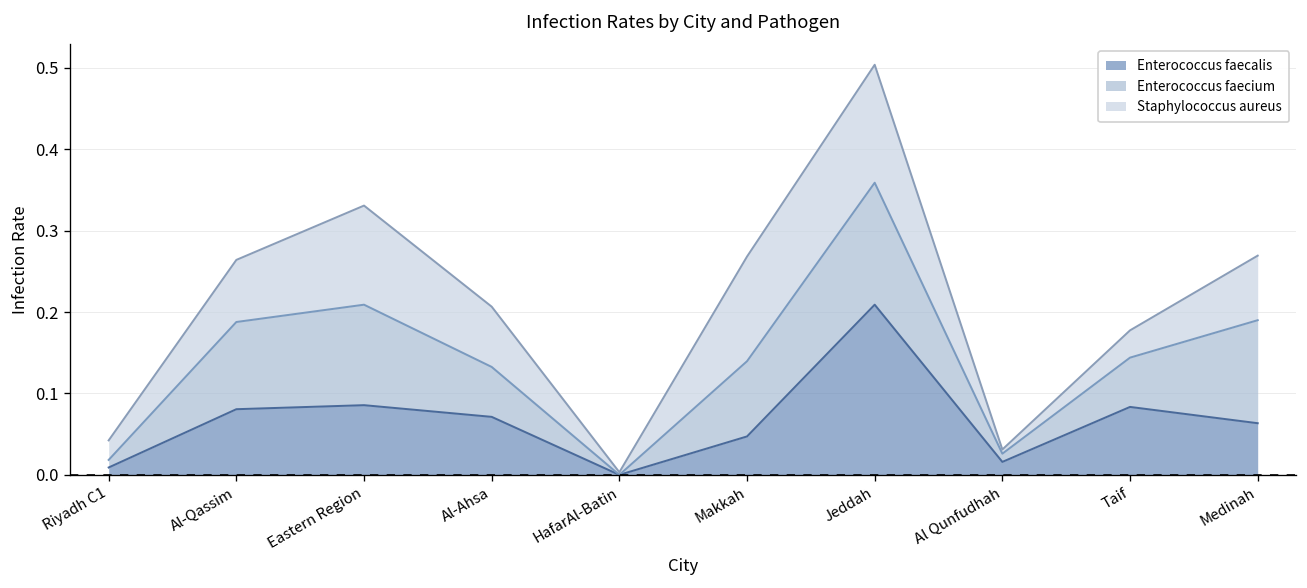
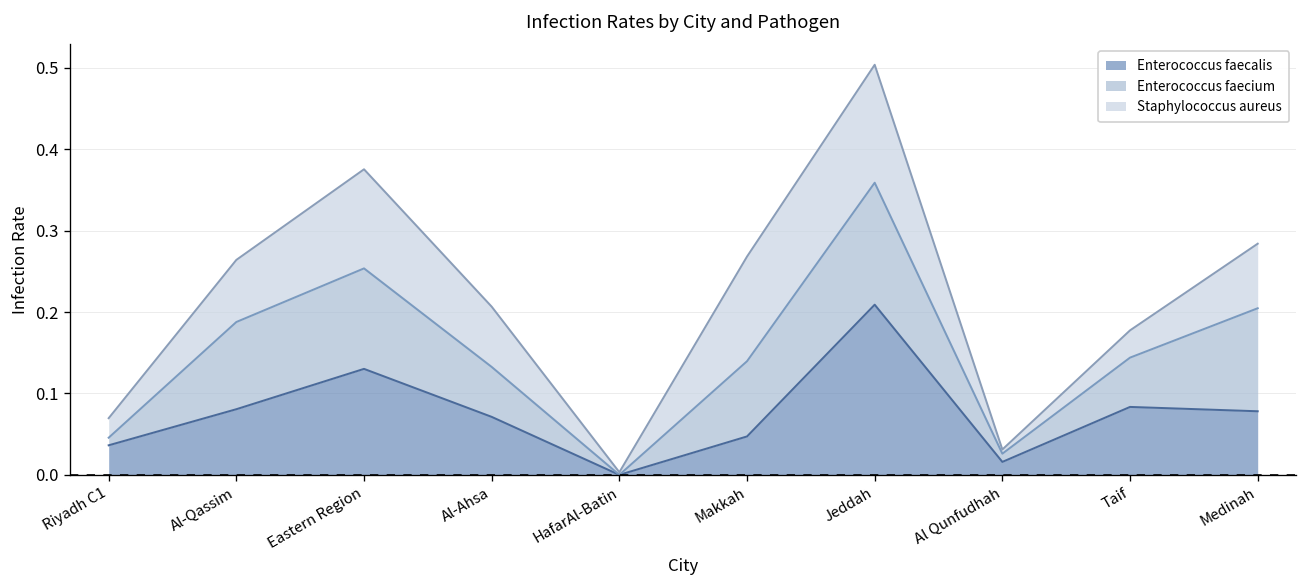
  {
    "Enterococcus faecalis": {
-     "Riyadh C1": 0.01,
+     "Riyadh C1": 0.04,
      "Al-Qassim": 0.08,
-     "Eastern Region": 0.09,
+     "Eastern Region": 0.13,
      "Al-Ahsa": 0.07,
      "Makkah": 0.05,
      "Jeddah": 0.21,
      "Al Qunfudhah": 0.02,
      "Taif": 0.08,
-     "Medinah": 0.06
+     "Medinah": 0.08
    }
  }
